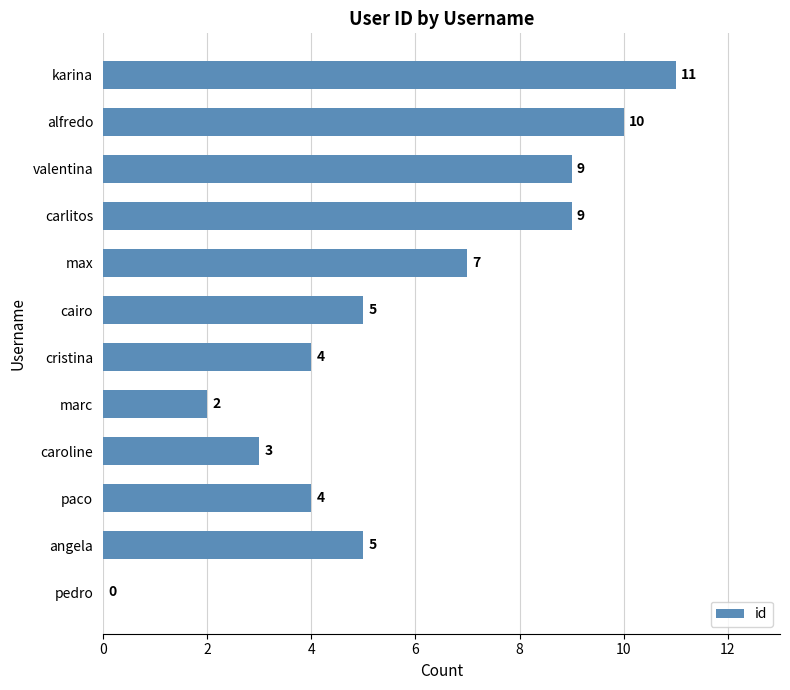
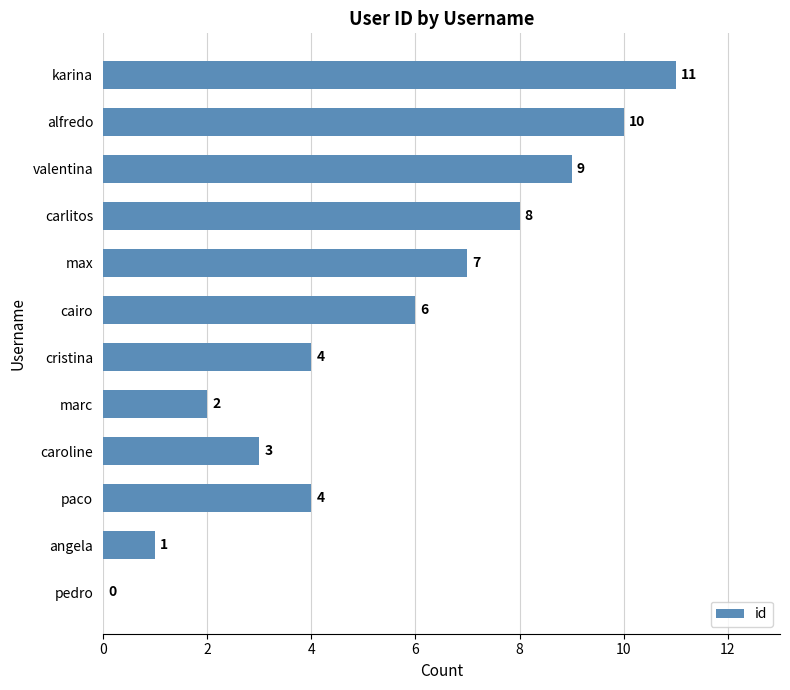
  {
    "karina": 11,
    "alfredo": 10,
    "valentina": 9,
-   "carlitos": 9,
+   "carlitos": 8,
    "max": 7,
-   "cairo": 5,
+   "cairo": 6,
    "cristina": 4,
    "marc": 2,
    "caroline": 3,
    "paco": 4,
-   "angela": 5,
+   "angela": 1,
    "pedro": 0
  }
